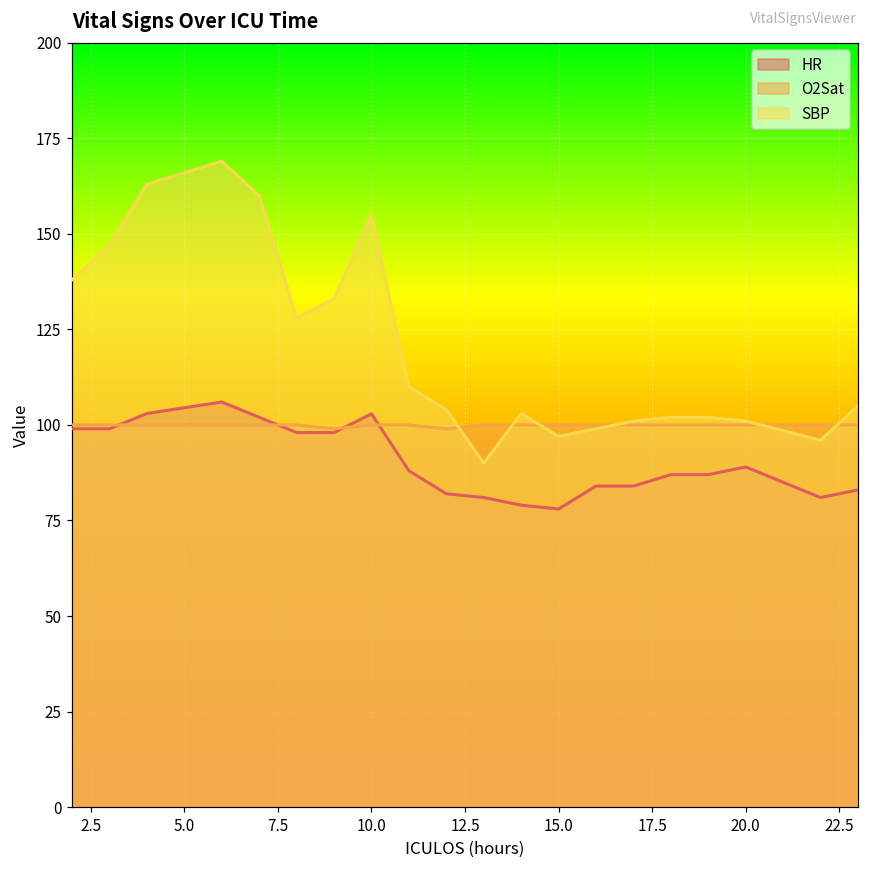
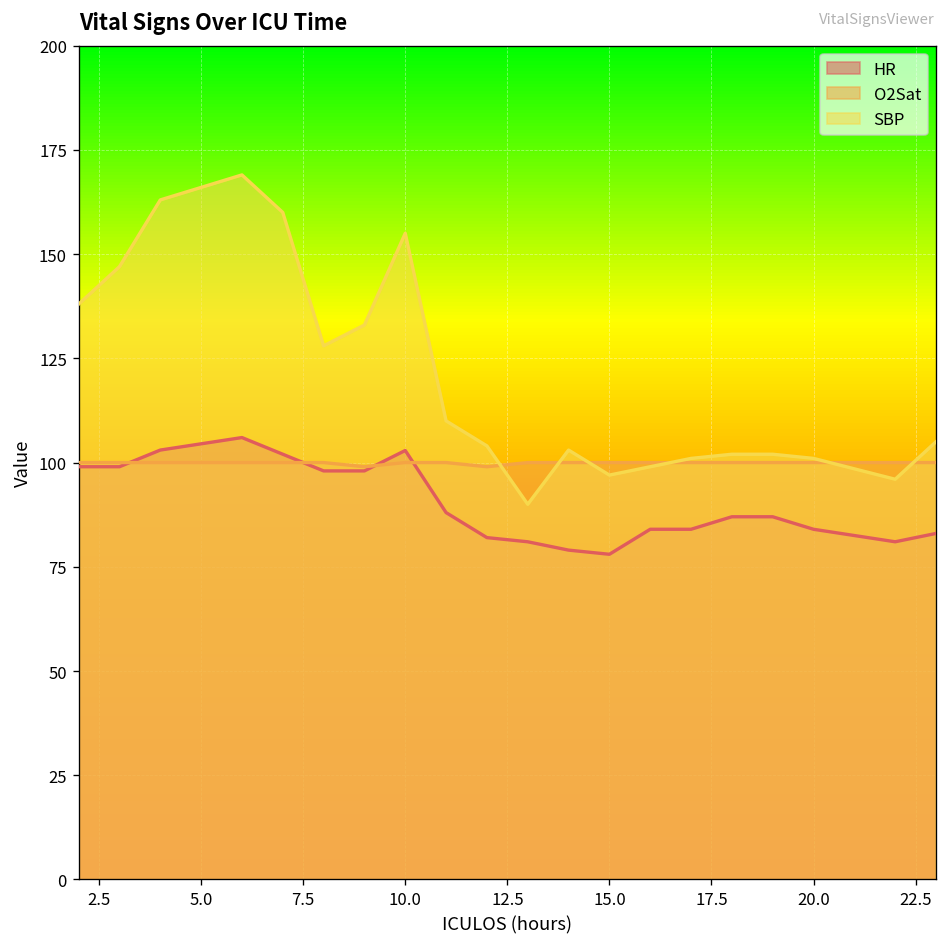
  {
    "HR": {
      "10.0": 103,
      "15.0": 78,
-     "20.0": 89
+     "20.0": 84
    }
  }
